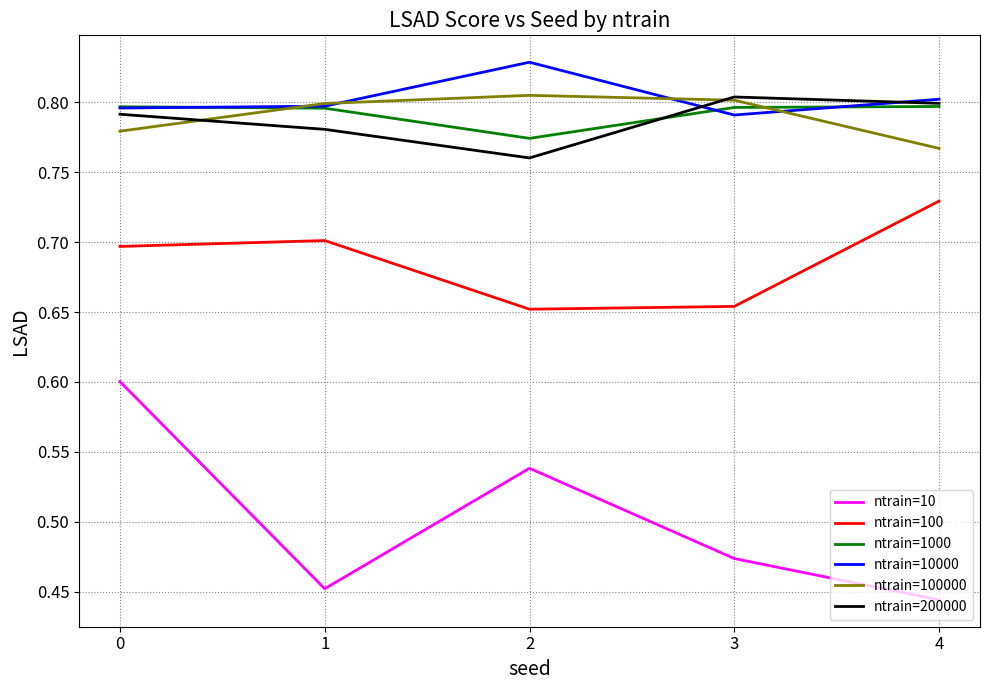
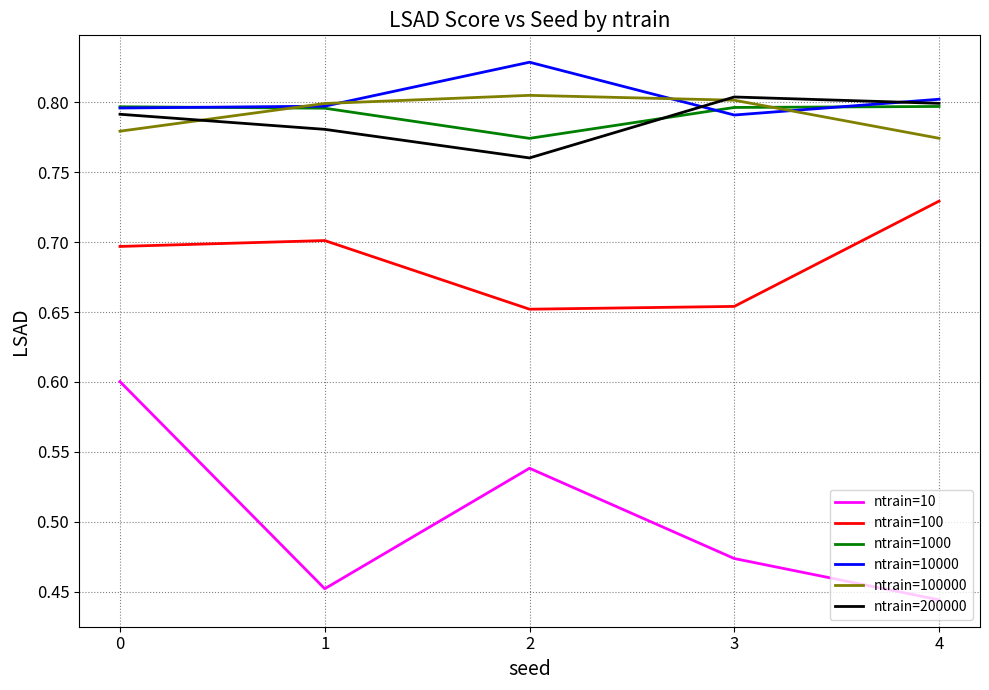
  {
    "ntrain=10": {
      "0": 0.600,
      "1": 0.452,
      "2": 0.538,
      "3": 0.474
    },
    "ntrain=100": {
      "0": 0.697,
      "1": 0.701,
      "2": 0.652,
      "3": 0.654,
      "4": 0.729
    },
    "ntrain=1000": {
      "2": 0.774,
      "3": 0.796,
      "4": 0.797
    },
    "ntrain=10000": {
      "2": 0.829,
      "3": 0.791,
      "4": 0.802
    },
    "ntrain=100000": {
      "0": 0.779,
      "1": 0.799,
      "2": 0.805,
      "3": 0.802,
-     "4": 0.767
+     "4": 0.774
    },
    "ntrain=200000": {
      "0": 0.792,
      "1": 0.781,
      "2": 0.760,
      "3": 0.804,
      "4": 0.799
    }
  }
